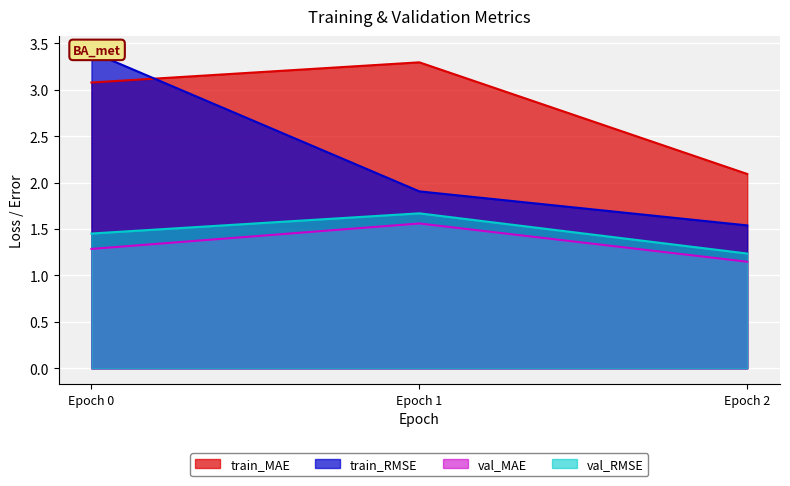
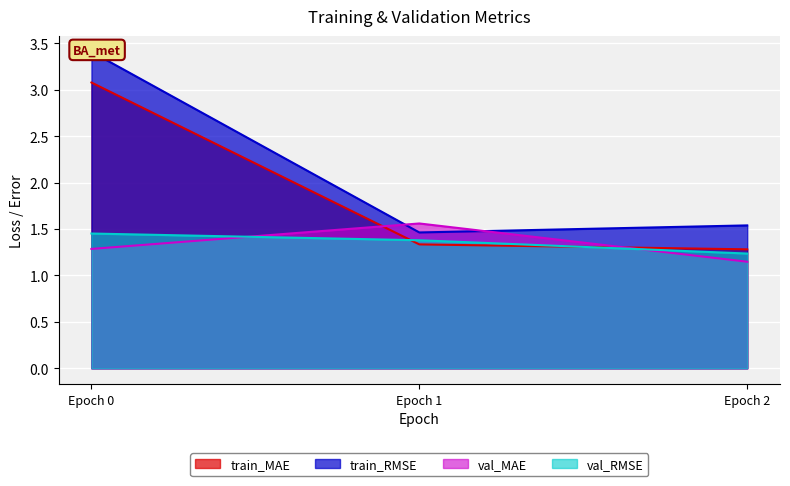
  {
    "train_MAE": {
      "Epoch 0": 3.1,
-     "Epoch 1": 3.3,
-     "Epoch 2": 2.1
+     "Epoch 1": 1.3,
+     "Epoch 2": 1.3
    },
    "train_RMSE": {
-     "Epoch 1": 1.9,
+     "Epoch 1": 1.5,
      "Epoch 2": 1.5
    },
    "val_MAE": {
      "Epoch 0": 1.3,
      "Epoch 1": 1.6,
      "Epoch 2": 1.1
    },
    "val_RMSE": {
      "Epoch 0": 1.5,
-     "Epoch 1": 1.7,
+     "Epoch 1": 1.4,
      "Epoch 2": 1.2
    }
  }
